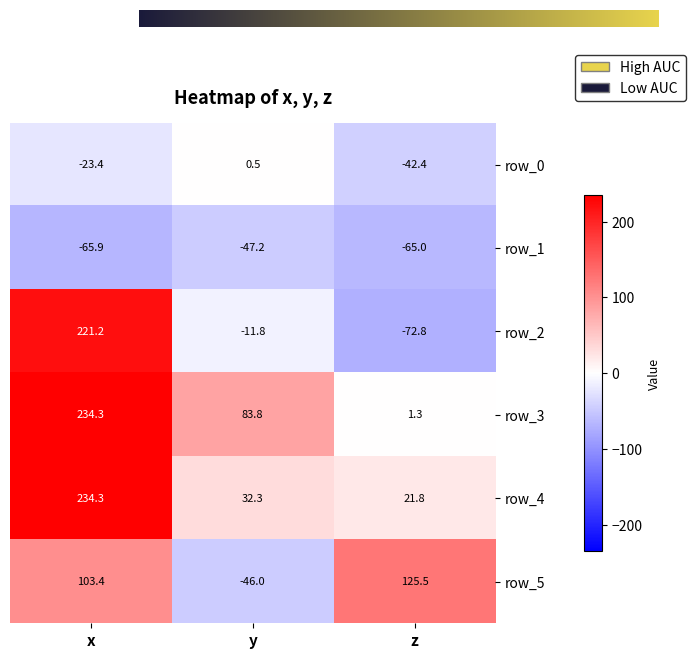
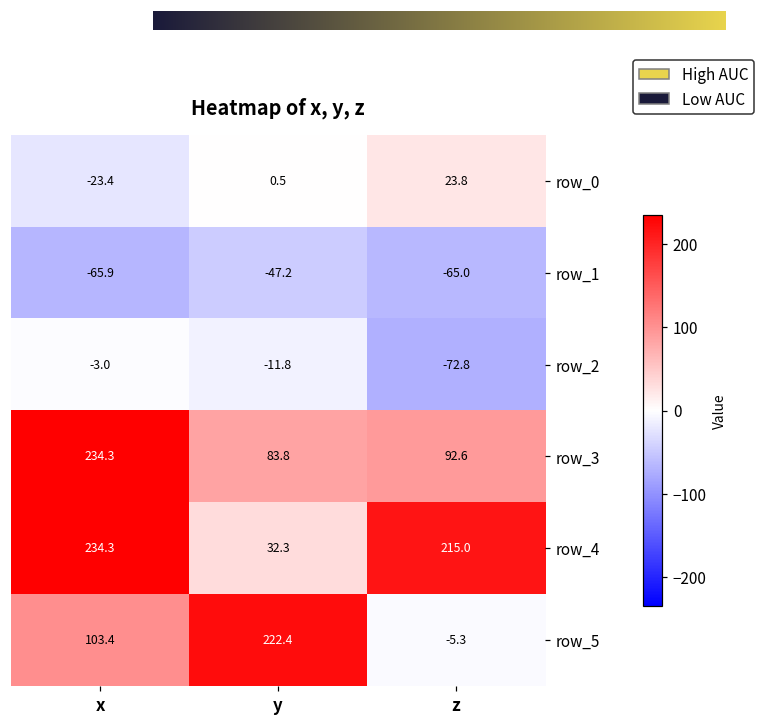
  {
    "row_0": {
      "x": -23.4,
      "y": 0.5,
-     "z": -42.4
+     "z": 23.8
    },
    "row_1": {
      "x": -65.9,
      "y": -47.2,
      "z": -65.0
    },
    "row_2": {
-     "x": 221.2,
+     "x": -3.0,
      "y": -11.8,
      "z": -72.8
    },
    "row_3": {
      "x": 234.3,
      "y": 83.8,
-     "z": 1.3
+     "z": 92.6
    },
    "row_4": {
      "x": 234.3,
      "y": 32.3,
-     "z": 21.8
+     "z": 215.0
    },
    "row_5": {
      "x": 103.4,
-     "y": -46.0,
-     "z": 125.5
+     "y": 222.4,
+     "z": -5.3
    }
  }
